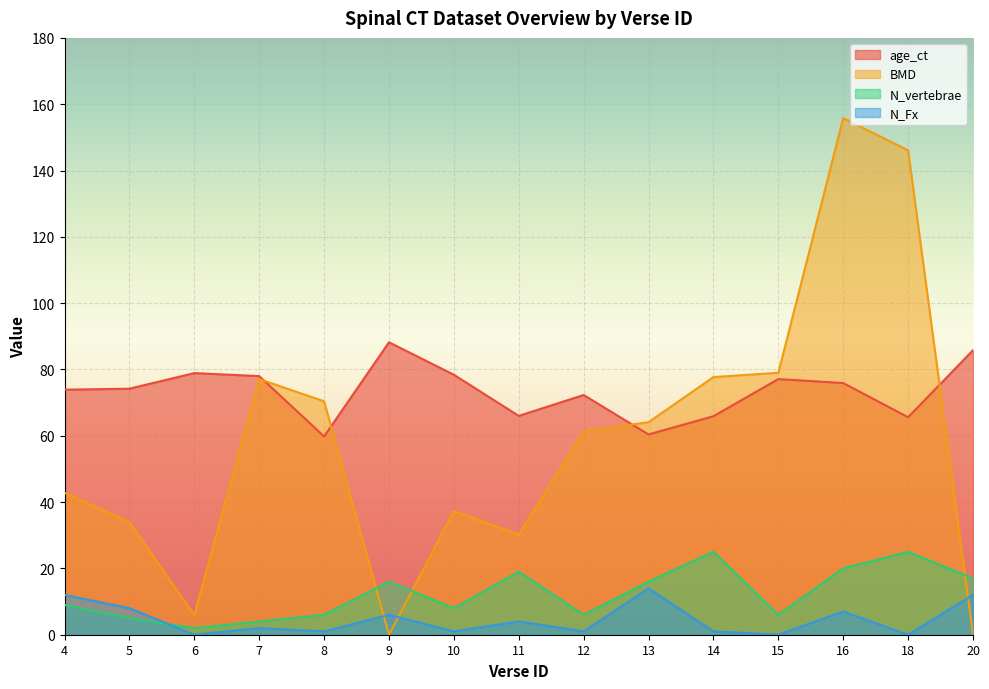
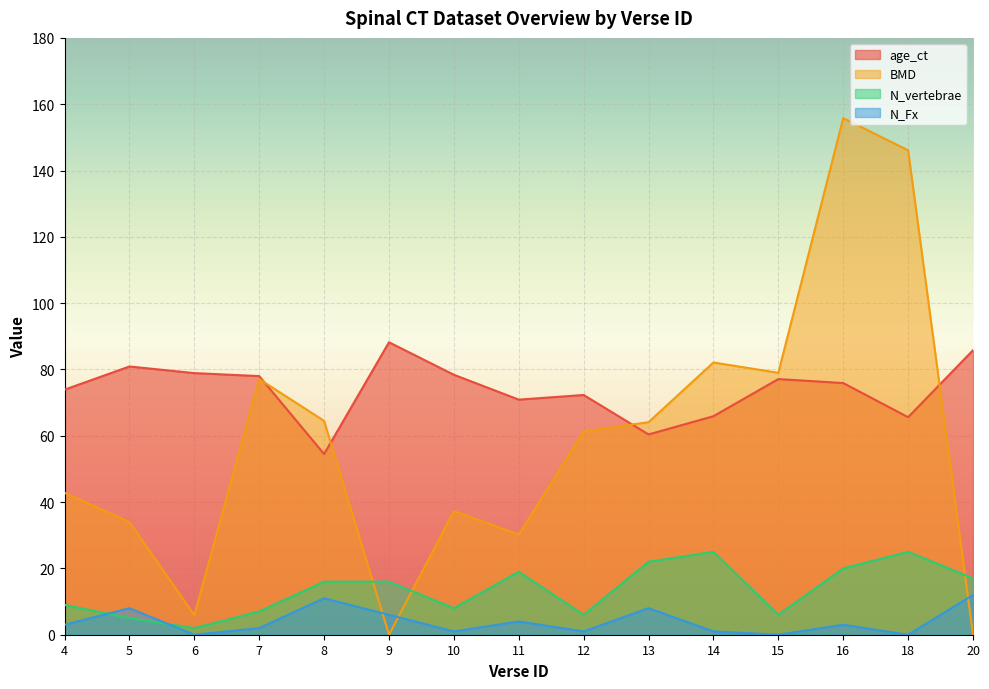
  {
    "age_ct": {
      "4": 74,
-     "5": 74,
+     "5": 81,
      "6": 79,
      "7": 78,
-     "8": 60,
+     "8": 55,
      "9": 88,
      "10": 78,
-     "11": 66,
+     "11": 71,
      "12": 72,
      "13": 60,
      "14": 66,
      "15": 77,
      "16": 76,
      "18": 66,
      "20": 86
    },
    "BMD": {
      "4": 43,
      "5": 34,
      "6": 6,
      "7": 77,
-     "8": 70,
+     "8": 65,
      "9": 0,
      "10": 37,
      "11": 30,
      "12": 61,
      "13": 64,
-     "14": 78,
+     "14": 82,
      "15": 79,
      "16": 156,
      "18": 146,
      "20": 0
    },
    "N_vertebrae": {
      "4": 9,
      "5": 5,
      "6": 2,
-     "7": 4,
-     "8": 6,
+     "7": 7,
+     "8": 16,
      "9": 16,
      "10": 8,
      "11": 19,
      "12": 6,
-     "13": 16,
+     "13": 22,
      "14": 25,
      "15": 6,
      "16": 20,
      "18": 25,
      "20": 17
    },
    "N_Fx": {
-     "4": 12,
+     "4": 3,
      "5": 8,
      "6": 0,
      "7": 2,
-     "8": 1,
+     "8": 11,
      "9": 6,
      "10": 1,
      "11": 4,
      "12": 1,
-     "13": 14,
+     "13": 8,
      "14": 1,
      "15": 0,
-     "16": 7,
+     "16": 3,
      "18": 0,
      "20": 12
    }
  }
